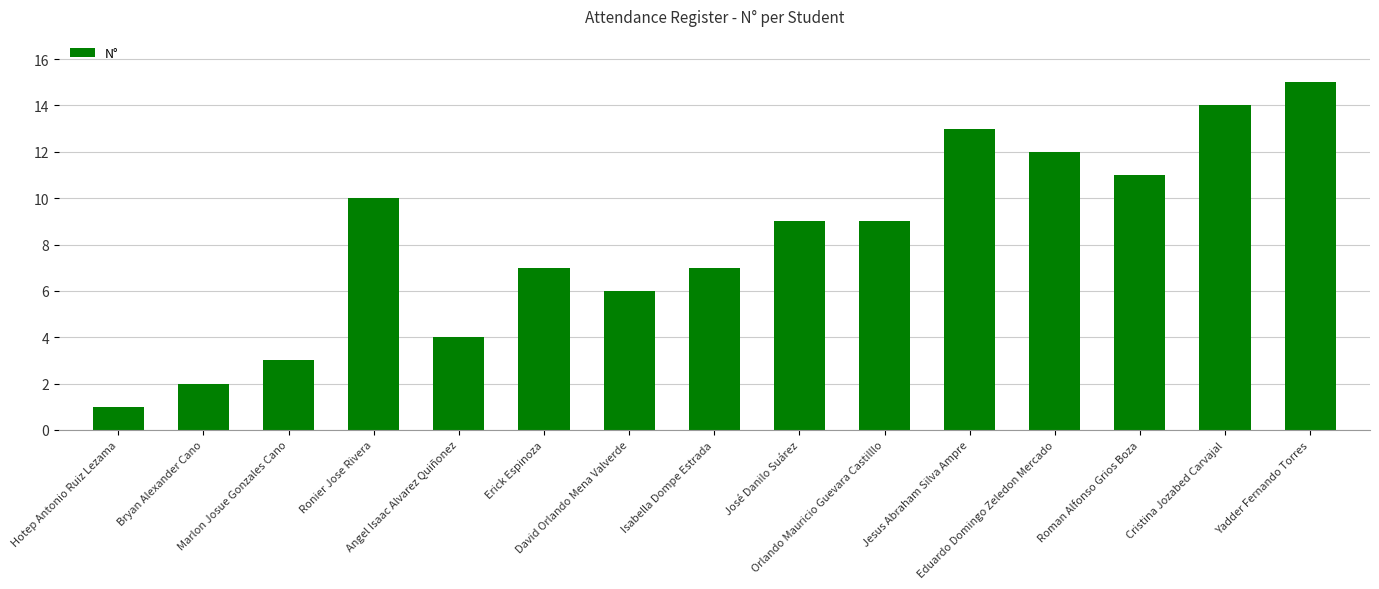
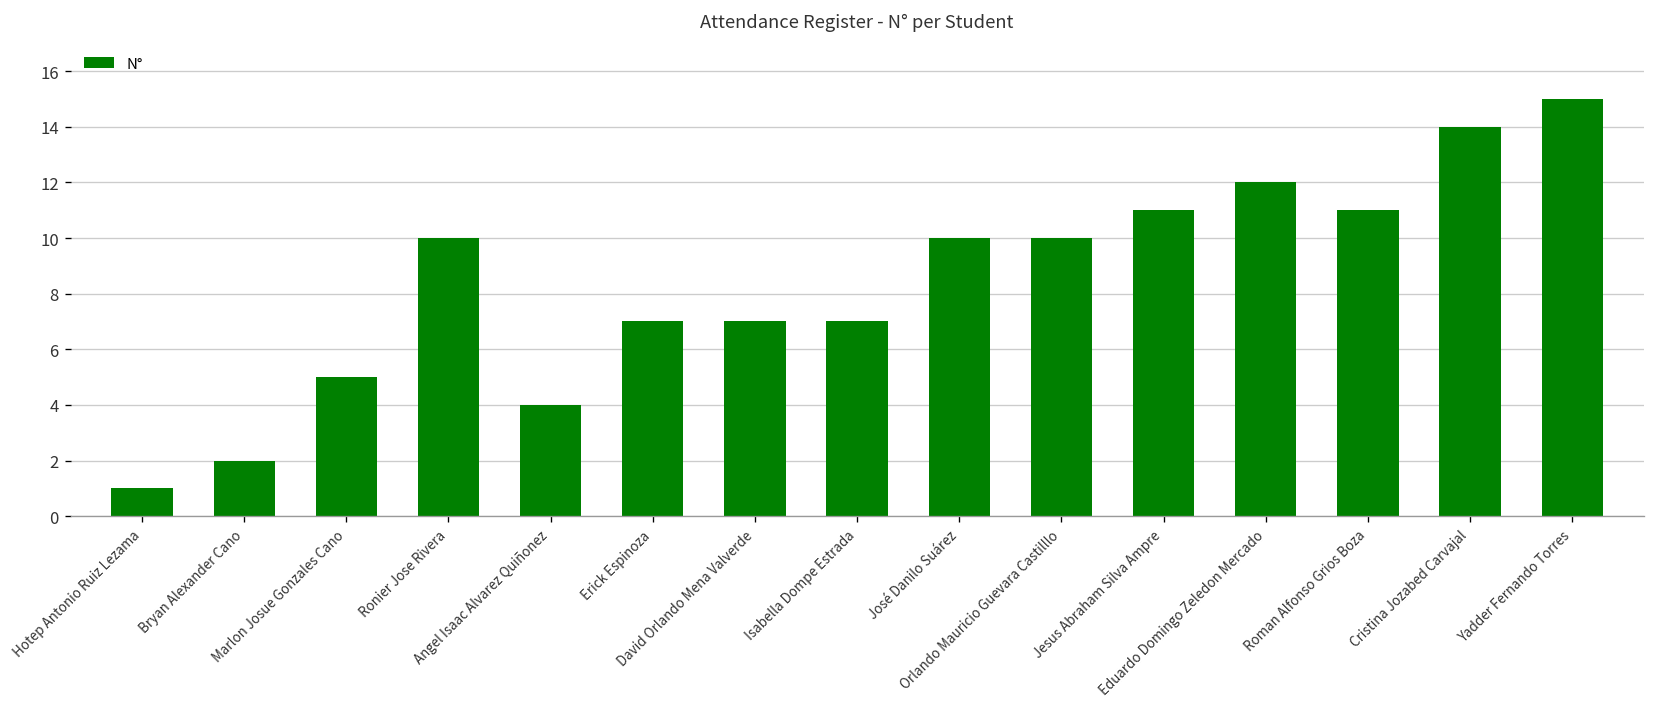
  {
    "Hotep Antonio Ruiz Lezama": 1,
    "Bryan Alexander Cano": 2,
-   "Marlon Josue Gonzales Cano": 3,
+   "Marlon Josue Gonzales Cano": 5,
    "Ronier Jose Rivera": 10,
    "Angel Isaac Alvarez Quiñonez": 4,
    "Erick Espinoza": 7,
-   "David Orlando Mena Valverde": 6,
+   "David Orlando Mena Valverde": 7,
    "Isabella Dompe Estrada": 7,
-   "José Danilo Suárez": 9,
-   "Orlando Mauricio Guevara Castilllo": 9,
-   "Jesus Abraham Silva Ampre": 13,
+   "José Danilo Suárez": 10,
+   "Orlando Mauricio Guevara Castilllo": 10,
+   "Jesus Abraham Silva Ampre": 11,
    "Eduardo Domingo Zeledon Mercado": 12,
    "Roman Alfonso Grios Boza": 11,
    "Cristina Jozabed Carvajal": 14,
    "Yadder Fernando Torres": 15
  }
